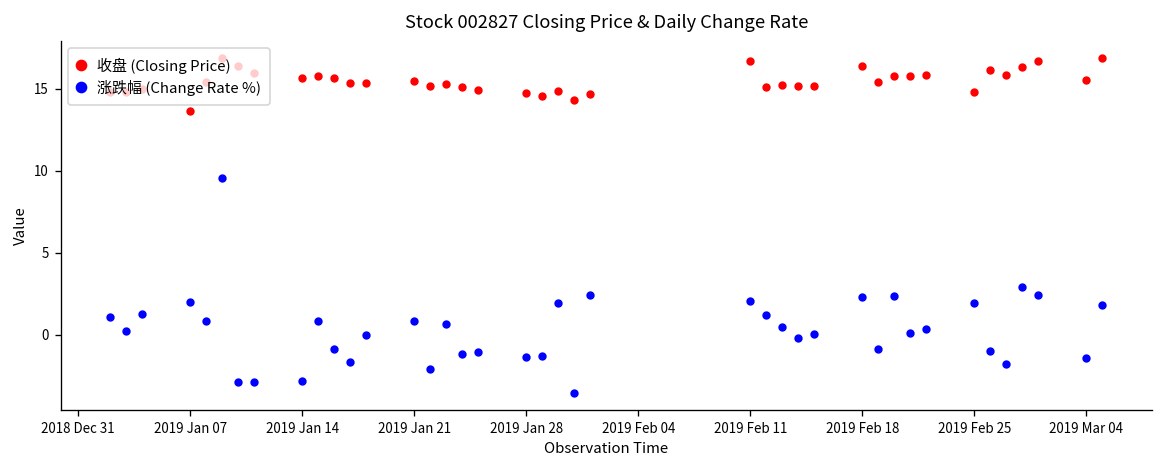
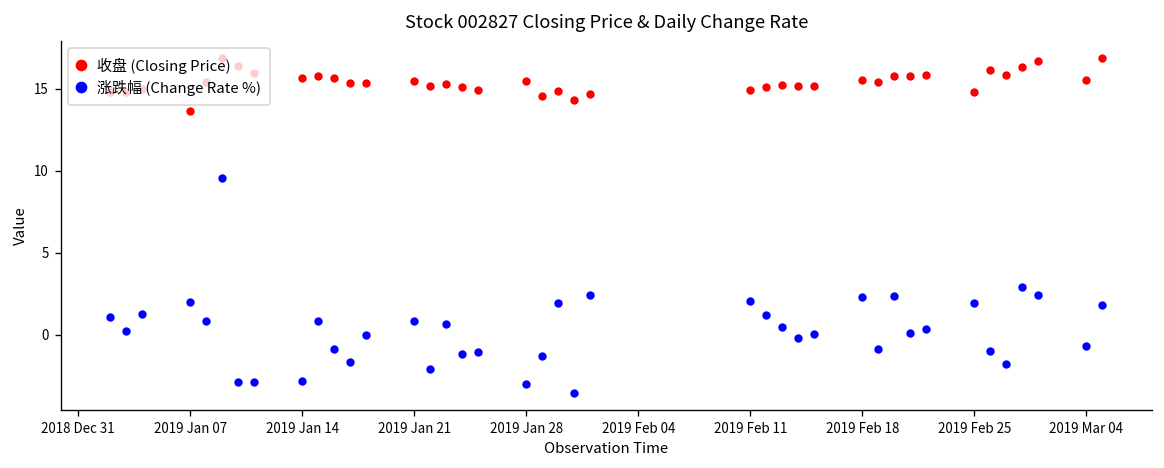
  {
    "收盘 (Closing Price)": {
      "2019 Jan 07": 13.7,
      "2019 Jan 14": 15.6,
      "2019 Jan 21": 15.5,
-     "2019 Jan 28": 14.7,
-     "2019 Feb 11": 16.7,
-     "2019 Feb 18": 16.4,
+     "2019 Jan 28": 15.4,
+     "2019 Feb 11": 15.0,
+     "2019 Feb 18": 15.5,
      "2019 Feb 25": 14.8,
      "2019 Mar 04": 15.6
    },
    "涨跌幅 (Change Rate %)": {
      "2019 Jan 07": 2.0,
      "2019 Jan 14": -2.8,
      "2019 Jan 21": 0.9,
-     "2019 Jan 28": -1.3,
+     "2019 Jan 28": -3.0,
      "2019 Feb 11": 2.1,
      "2019 Feb 18": 2.3,
      "2019 Feb 25": 2.0,
-     "2019 Mar 04": -1.4
+     "2019 Mar 04": -0.7
    }
  }
